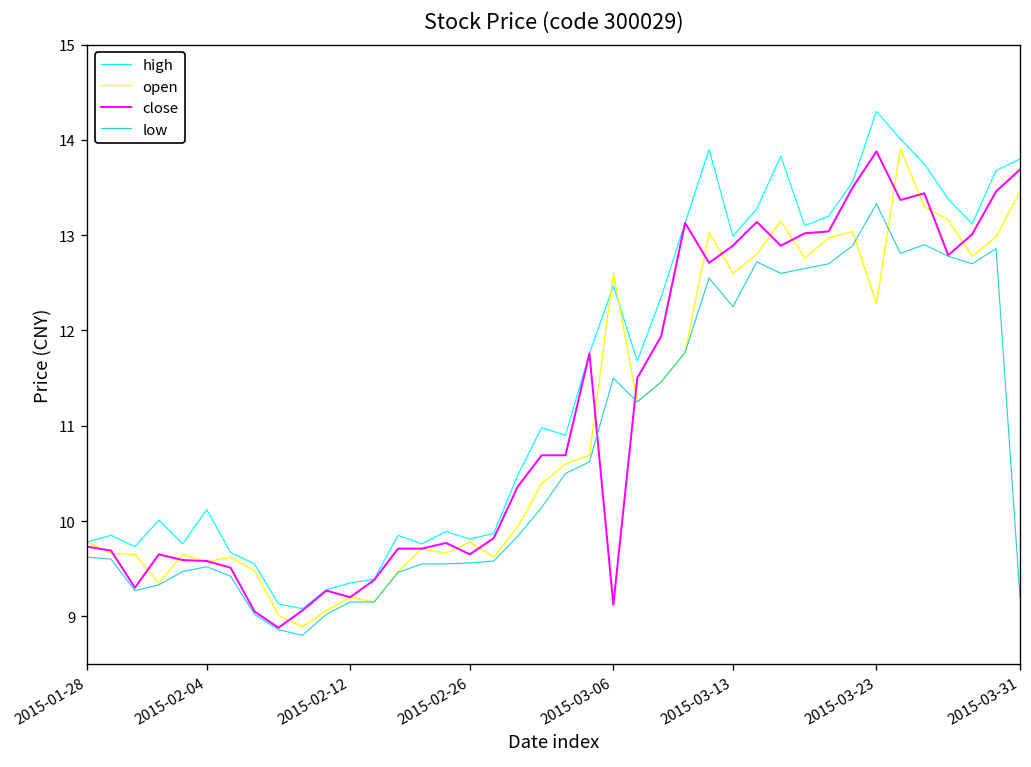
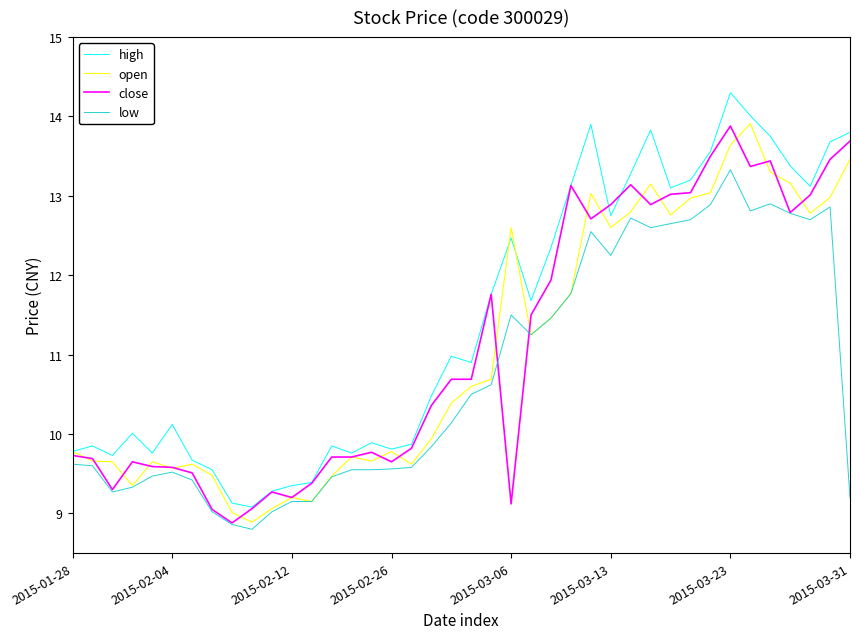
  {
    "high": {
      "2015-02-04": 10.1,
      "2015-02-12": 9.4,
      "2015-03-06": 12.5,
-     "2015-03-13": 13.0,
+     "2015-03-13": 12.8,
      "2015-03-23": 14.3,
      "2015-03-31": 13.8
    },
    "open": {
      "2015-03-06": 12.6,
      "2015-03-13": 12.6,
-     "2015-03-23": 12.3,
+     "2015-03-23": 13.6,
      "2015-03-31": 13.5
    },
    "close": {
      "2015-01-28": 9.7,
      "2015-02-26": 9.7,
      "2015-03-06": 9.1,
      "2015-03-13": 12.9,
      "2015-03-23": 13.9,
      "2015-03-31": 13.7
    },
    "low": {
      "2015-01-28": 9.6,
      "2015-02-04": 9.5,
      "2015-02-12": 9.2,
      "2015-02-26": 9.6,
      "2015-03-06": 11.5,
      "2015-03-13": 12.3,
      "2015-03-23": 13.3,
      "2015-03-31": 9.2
    }
  }
